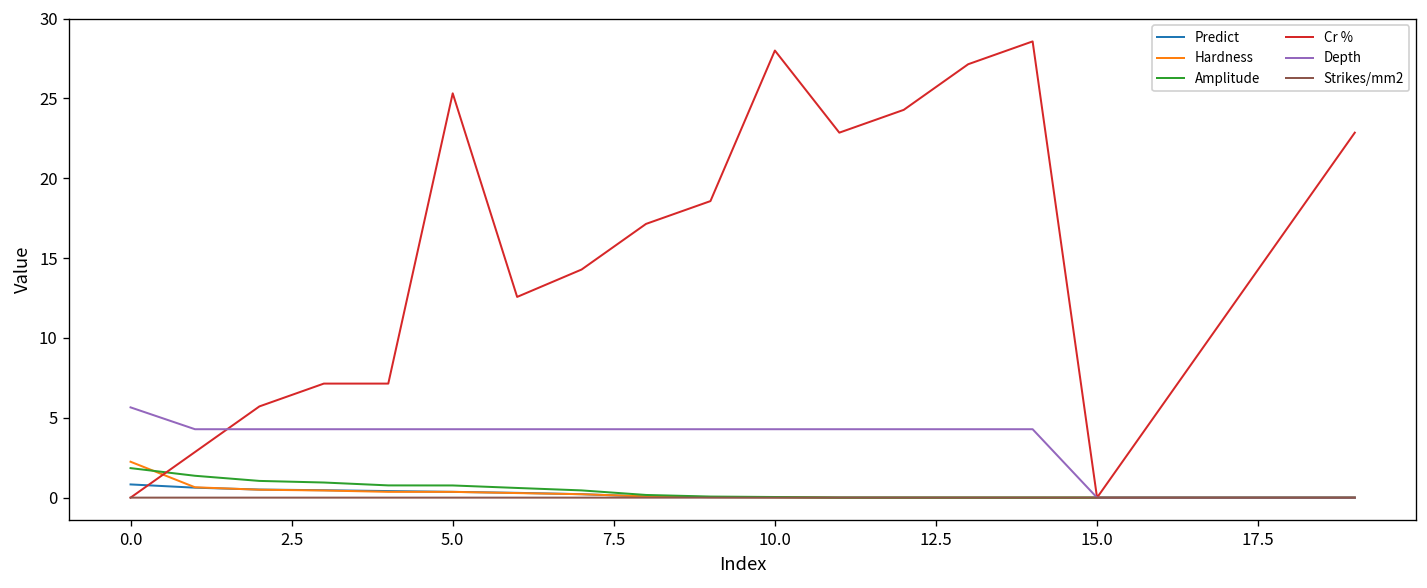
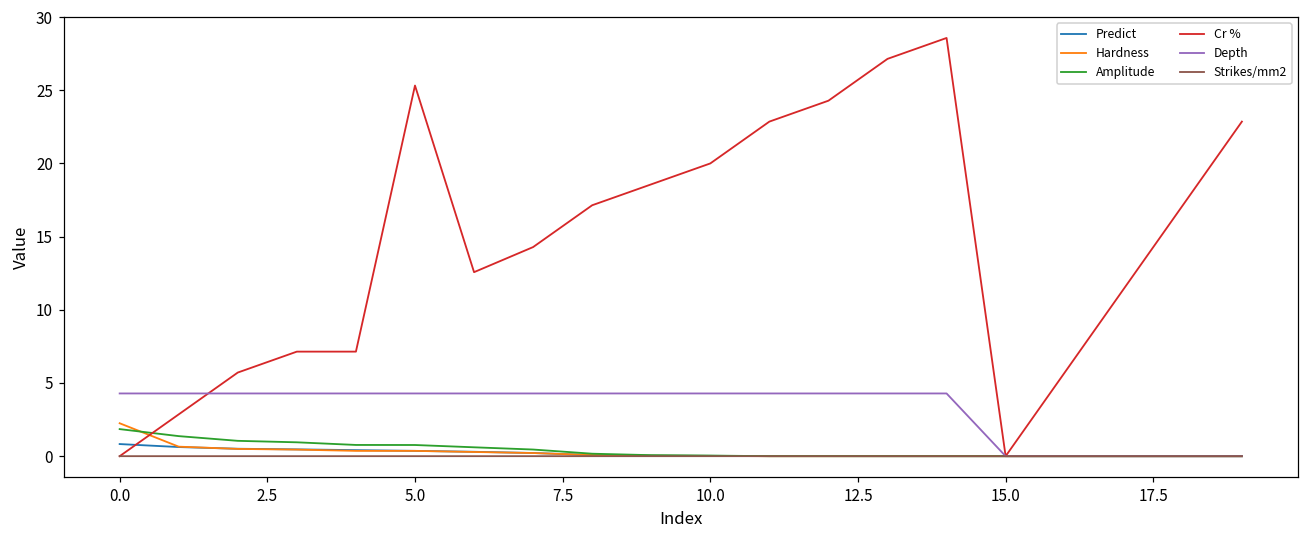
  {
    "Predict": {
      "0.0": 0.8
    },
    "Hardness": {
      "0.0": 2.2
    },
    "Amplitude": {
      "0.0": 1.8,
      "5.0": 0.8
    },
    "Cr %": {
      "5.0": 25.3,
-     "10.0": 28
+     "10.0": 20
    },
    "Depth": {
-     "0.0": 5.7,
+     "0.0": 4.3,
      "5.0": 4.3,
      "10.0": 4.3
    },
    "Strikes/mm2": {
      "5.0": 0.0
    }
  }
